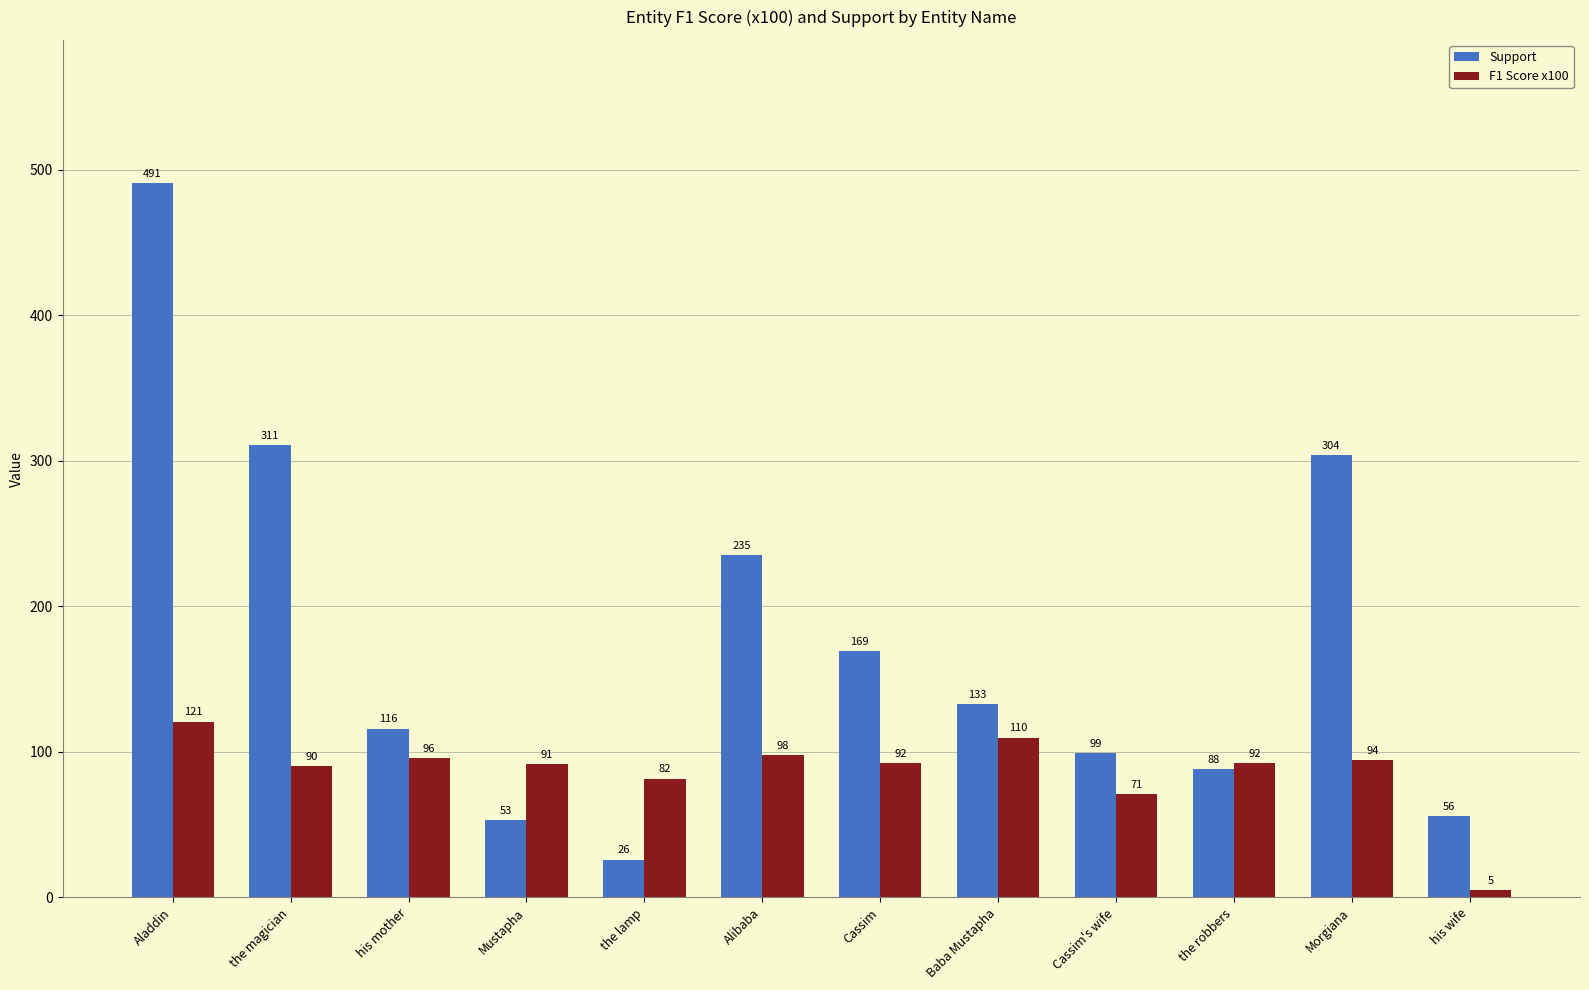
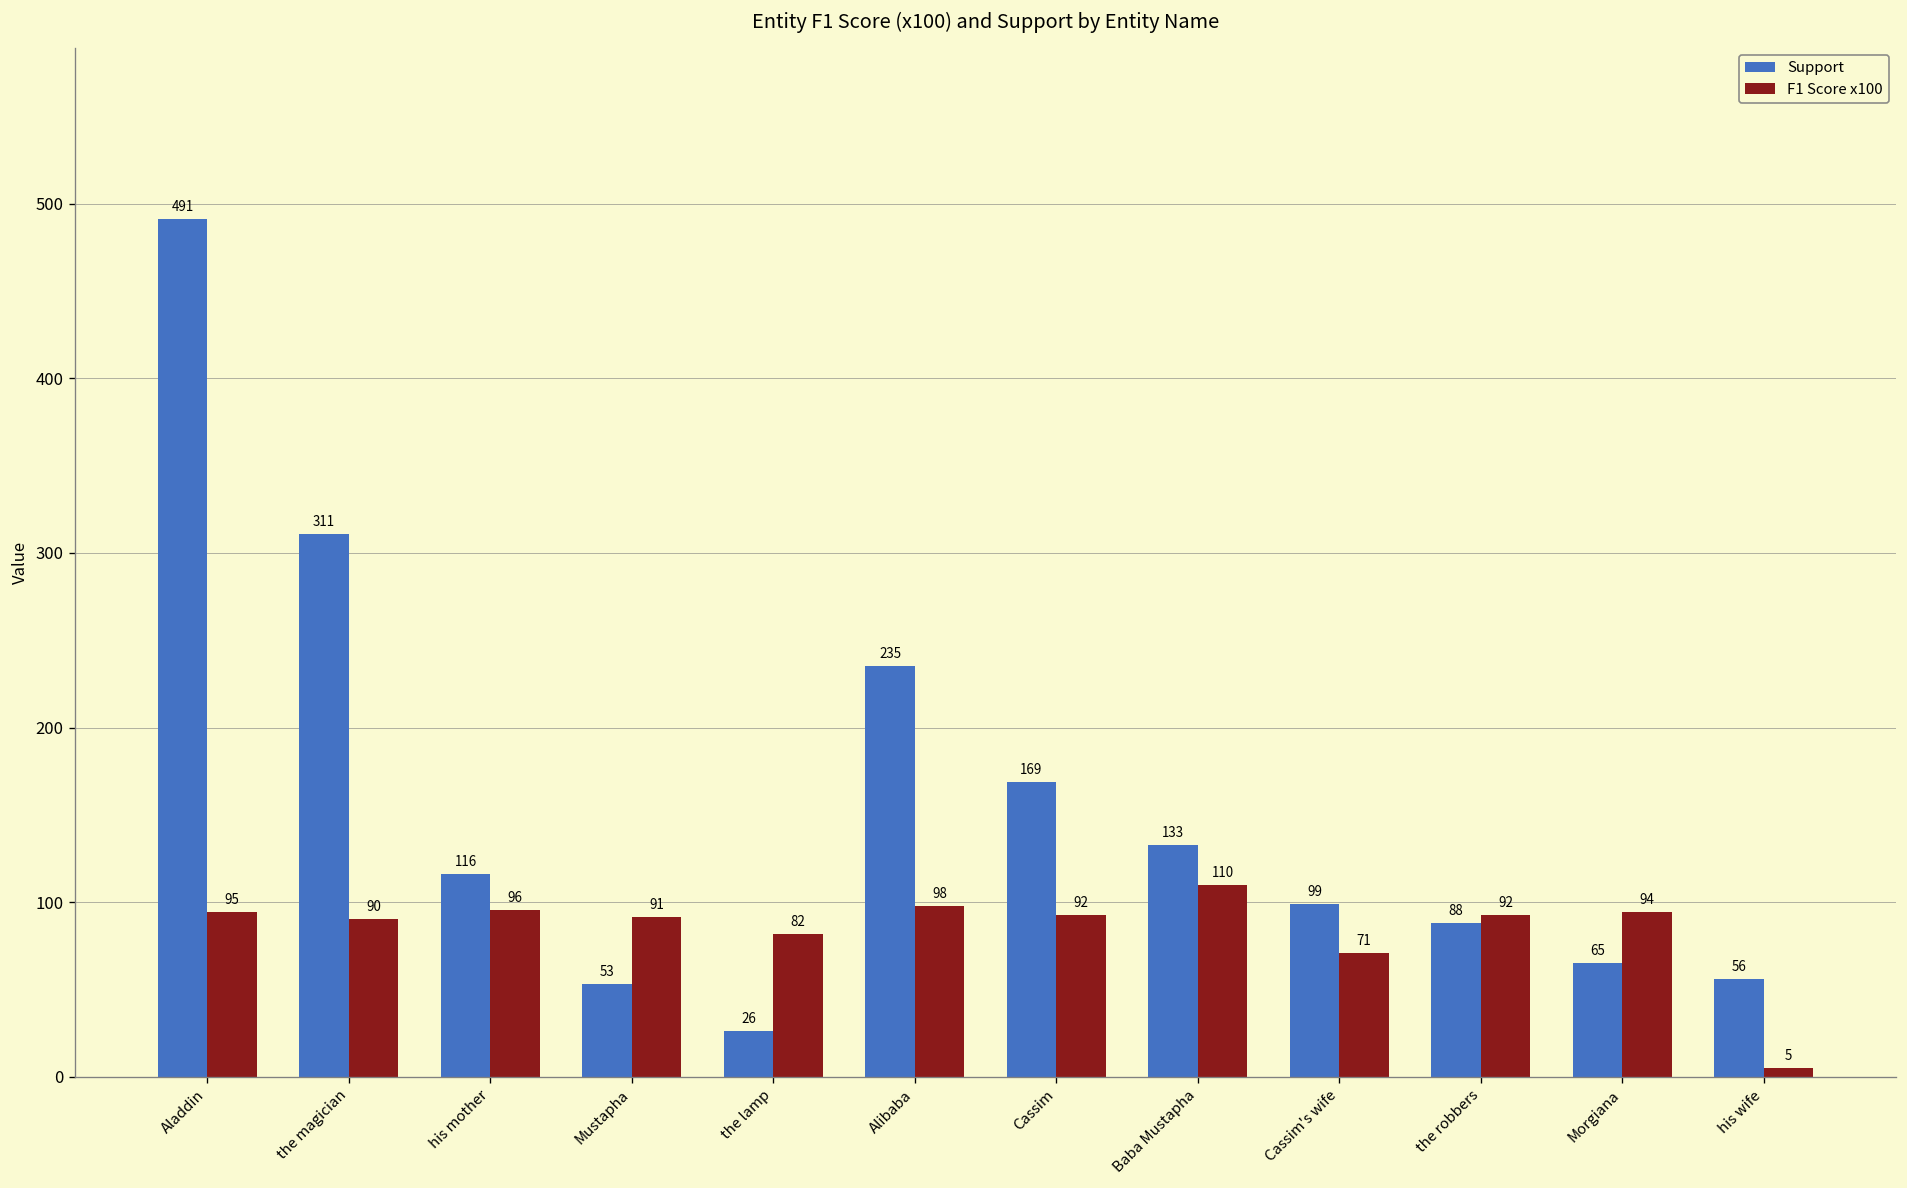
  {
    "Support": {
      "Aladdin": 491,
      "the magician": 311,
      "his mother": 116,
      "Mustapha": 53,
      "the lamp": 26,
      "Alibaba": 235,
      "Cassim": 169,
      "Baba Mustapha": 133,
      "Cassim's wife": 99,
      "the robbers": 88,
-     "Morgiana": 304,
+     "Morgiana": 65,
      "his wife": 56
    },
    "F1 Score x100": {
-     "Aladdin": 121,
+     "Aladdin": 95,
      "the magician": 90,
      "his mother": 96,
      "Mustapha": 91,
      "the lamp": 82,
      "Alibaba": 98,
      "Cassim": 92,
      "Baba Mustapha": 110,
      "Cassim's wife": 71,
      "the robbers": 92,
      "Morgiana": 94,
      "his wife": 5
    }
  }
